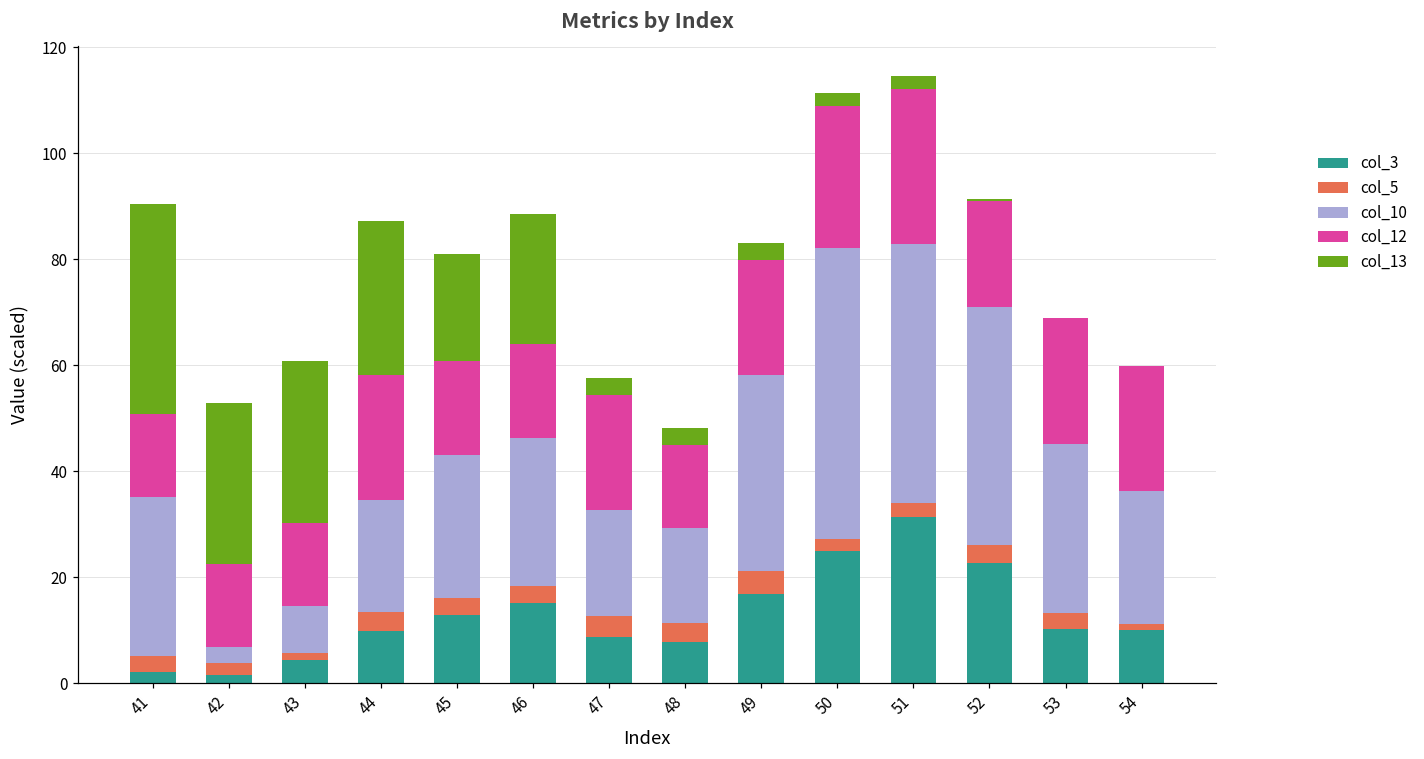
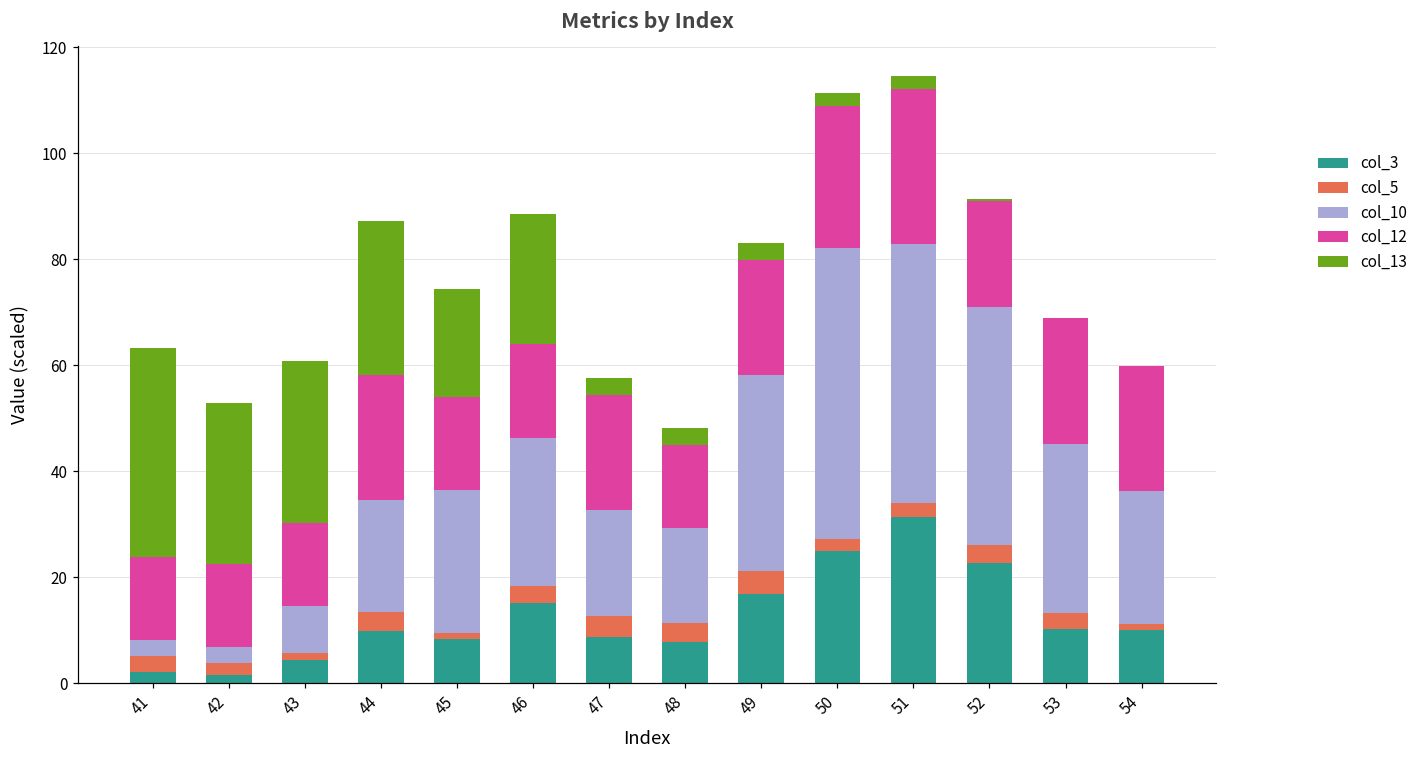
  {
    "col_3": {
      "41": 2,
      "42": 2,
      "43": 4,
      "44": 10,
-     "45": 13,
+     "45": 8,
      "46": 15,
      "47": 9,
      "48": 8,
      "49": 17,
      "50": 25,
      "51": 31,
      "52": 23,
      "53": 10,
      "54": 10
    },
    "col_5": {
      "41": 3,
      "42": 2,
      "43": 1,
      "44": 4,
-     "45": 3,
+     "45": 1,
      "46": 3,
      "47": 4,
      "48": 4,
      "49": 4,
      "50": 2,
      "51": 3,
      "52": 3,
      "53": 3,
      "54": 1
    },
    "col_10": {
-     "41": 30,
+     "41": 3,
      "42": 3,
      "43": 9,
      "44": 21,
      "45": 27,
      "46": 28,
      "47": 20,
      "48": 18,
      "49": 37,
      "50": 55,
      "51": 49,
      "52": 45,
      "53": 32,
      "54": 25
    },
    "col_12": {
      "41": 16,
      "42": 16,
      "43": 16,
      "44": 24,
      "45": 18,
      "46": 18,
      "47": 22,
      "48": 16,
      "49": 22,
      "50": 27,
      "51": 29,
      "52": 20,
      "53": 24,
      "54": 24
    },
    "col_13": {
      "41": 40,
      "42": 31,
      "43": 31,
      "44": 29,
      "45": 20,
      "46": 25,
      "47": 3,
      "48": 3,
      "49": 3,
      "50": 2,
      "51": 2,
      "53": 0,
      "54": 0
    }
  }
